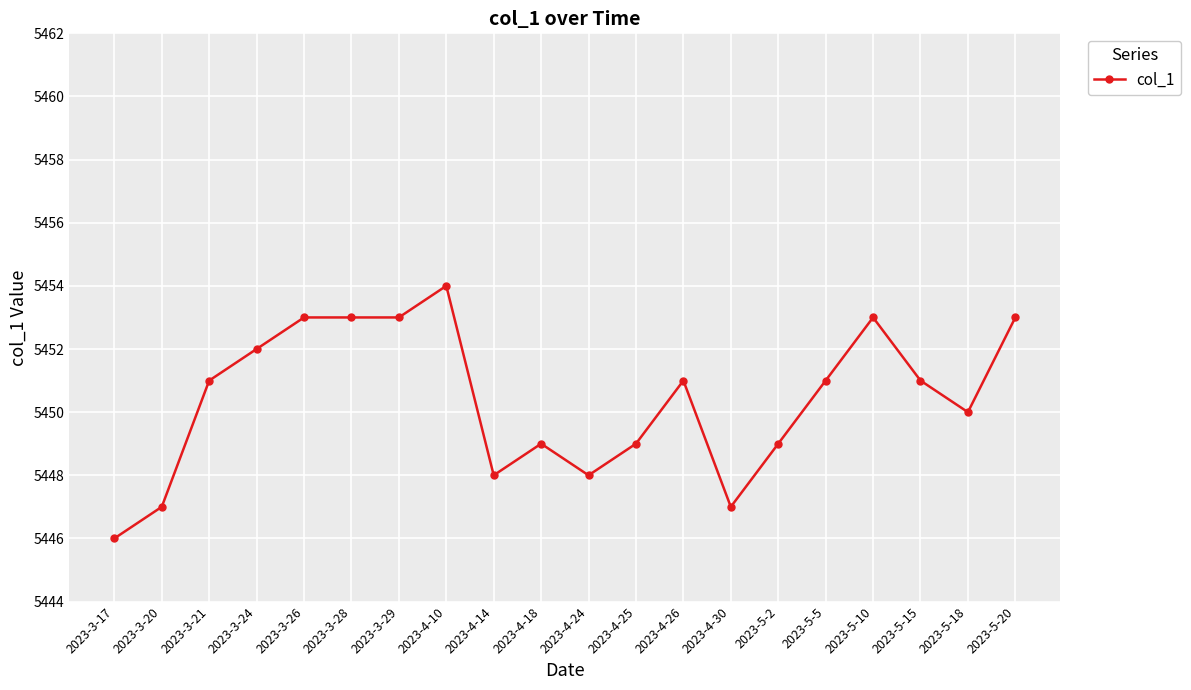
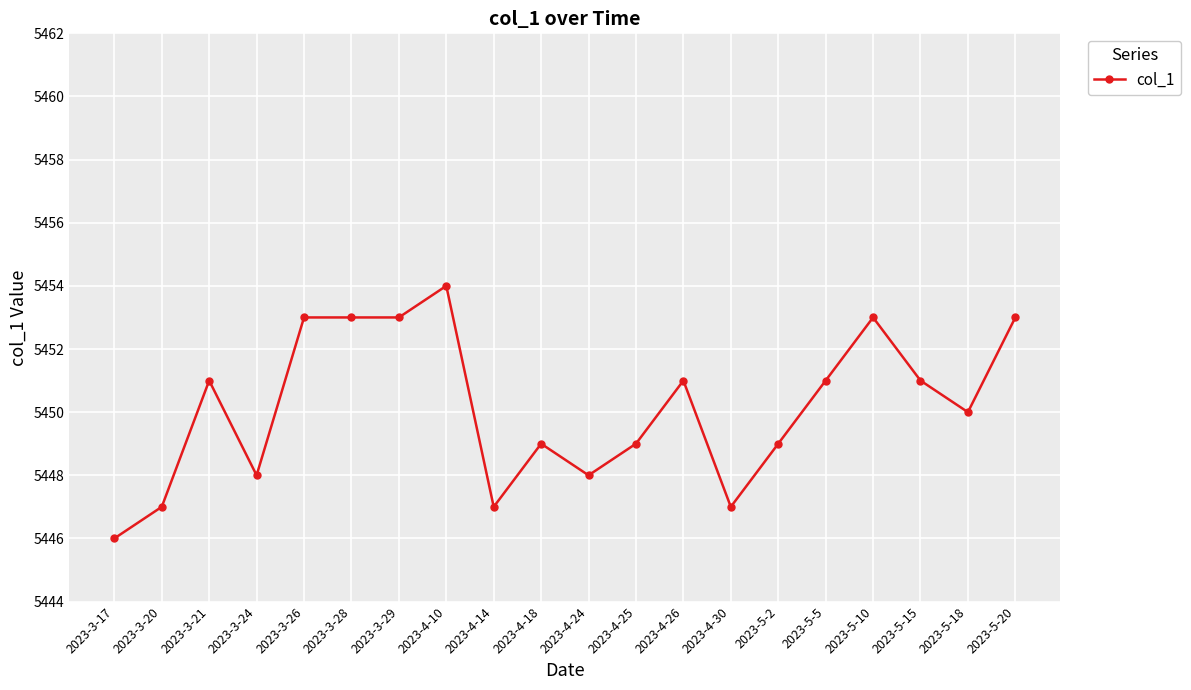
  {
    "2023-3-17": 5446,
    "2023-3-20": 5447,
    "2023-3-21": 5451,
-   "2023-3-24": 5452,
+   "2023-3-24": 5448,
    "2023-3-26": 5453,
    "2023-3-28": 5453,
    "2023-3-29": 5453,
    "2023-4-10": 5454,
-   "2023-4-14": 5448,
+   "2023-4-14": 5447,
    "2023-4-18": 5449,
    "2023-4-24": 5448,
    "2023-4-25": 5449,
    "2023-4-26": 5451,
    "2023-4-30": 5447,
    "2023-5-2": 5449,
    "2023-5-5": 5451,
    "2023-5-10": 5453,
    "2023-5-15": 5451,
    "2023-5-18": 5450,
    "2023-5-20": 5453
  }
